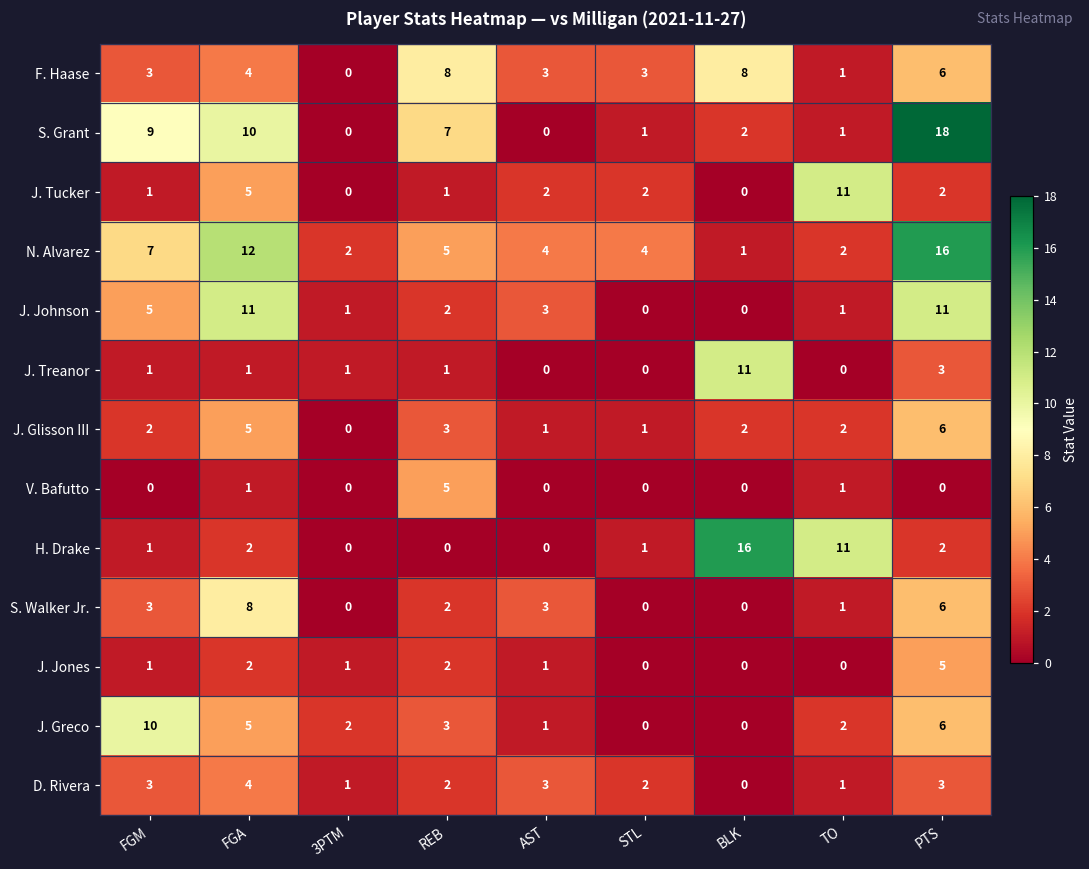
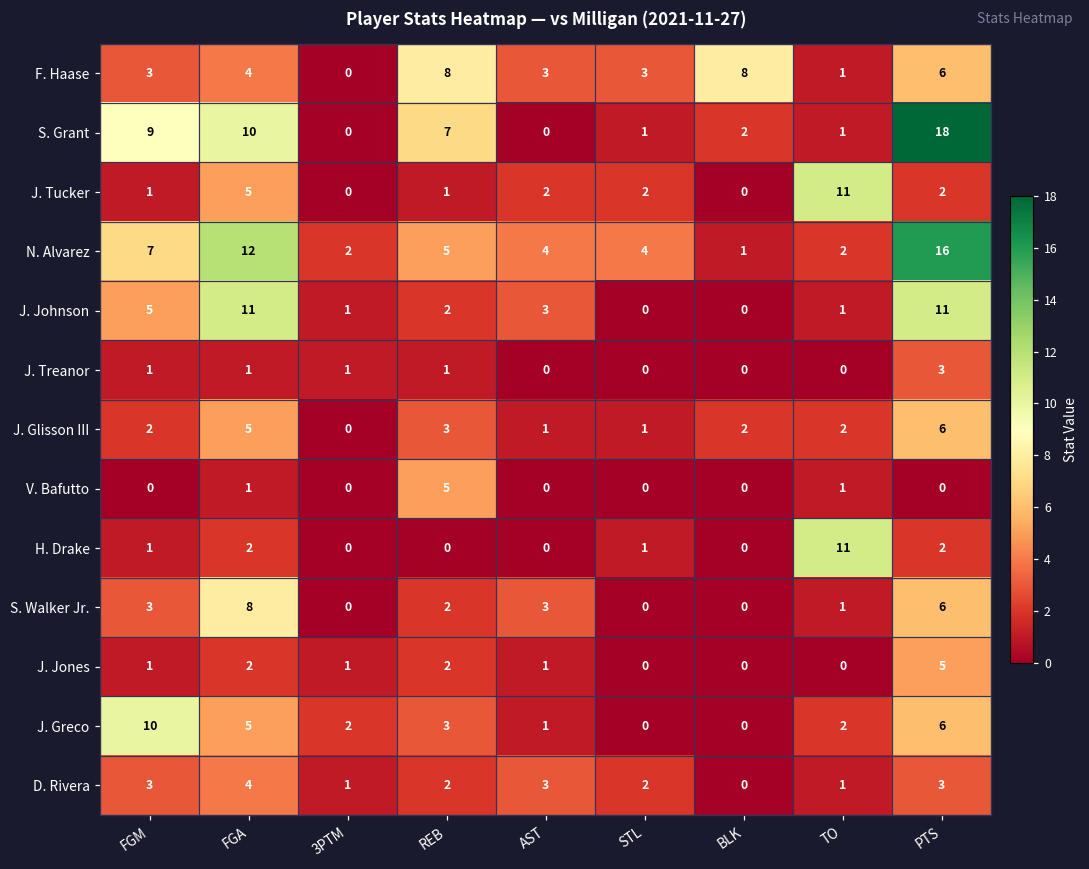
  {
    "F. Haase": {
      "FGM": 3,
      "FGA": 4,
      "3PTM": 0,
      "REB": 8,
      "AST": 3,
      "STL": 3,
      "BLK": 8,
      "TO": 1,
      "PTS": 6
    },
    "S. Grant": {
      "FGM": 9,
      "FGA": 10,
      "3PTM": 0,
      "REB": 7,
      "AST": 0,
      "STL": 1,
      "BLK": 2,
      "TO": 1,
      "PTS": 18
    },
    "J. Tucker": {
      "FGM": 1,
      "FGA": 5,
      "3PTM": 0,
      "REB": 1,
      "AST": 2,
      "STL": 2,
      "BLK": 0,
      "TO": 11,
      "PTS": 2
    },
    "N. Alvarez": {
      "FGM": 7,
      "FGA": 12,
      "3PTM": 2,
      "REB": 5,
      "AST": 4,
      "STL": 4,
      "BLK": 1,
      "TO": 2,
      "PTS": 16
    },
    "J. Johnson": {
      "FGM": 5,
      "FGA": 11,
      "3PTM": 1,
      "REB": 2,
      "AST": 3,
      "STL": 0,
      "BLK": 0,
      "TO": 1,
      "PTS": 11
    },
    "J. Treanor": {
      "FGM": 1,
      "FGA": 1,
      "3PTM": 1,
      "REB": 1,
      "AST": 0,
      "STL": 0,
-     "BLK": 11,
+     "BLK": 0,
      "TO": 0,
      "PTS": 3
    },
    "J. Glisson III": {
      "FGM": 2,
      "FGA": 5,
      "3PTM": 0,
      "REB": 3,
      "AST": 1,
      "STL": 1,
      "BLK": 2,
      "TO": 2,
      "PTS": 6
    },
    "V. Bafutto": {
      "FGM": 0,
      "FGA": 1,
      "3PTM": 0,
      "REB": 5,
      "AST": 0,
      "STL": 0,
      "BLK": 0,
      "TO": 1,
      "PTS": 0
    },
    "H. Drake": {
      "FGM": 1,
      "FGA": 2,
      "3PTM": 0,
      "REB": 0,
      "AST": 0,
      "STL": 1,
-     "BLK": 16,
+     "BLK": 0,
      "TO": 11,
      "PTS": 2
    },
    "S. Walker Jr.": {
      "FGM": 3,
      "FGA": 8,
      "3PTM": 0,
      "REB": 2,
      "AST": 3,
      "STL": 0,
      "BLK": 0,
      "TO": 1,
      "PTS": 6
    },
    "J. Jones": {
      "FGM": 1,
      "FGA": 2,
      "3PTM": 1,
      "REB": 2,
      "AST": 1,
      "STL": 0,
      "BLK": 0,
      "TO": 0,
      "PTS": 5
    },
    "J. Greco": {
      "FGM": 10,
      "FGA": 5,
      "3PTM": 2,
      "REB": 3,
      "AST": 1,
      "STL": 0,
      "BLK": 0,
      "TO": 2,
      "PTS": 6
    },
    "D. Rivera": {
      "FGM": 3,
      "FGA": 4,
      "3PTM": 1,
      "REB": 2,
      "AST": 3,
      "STL": 2,
      "BLK": 0,
      "TO": 1,
      "PTS": 3
    }
  }
